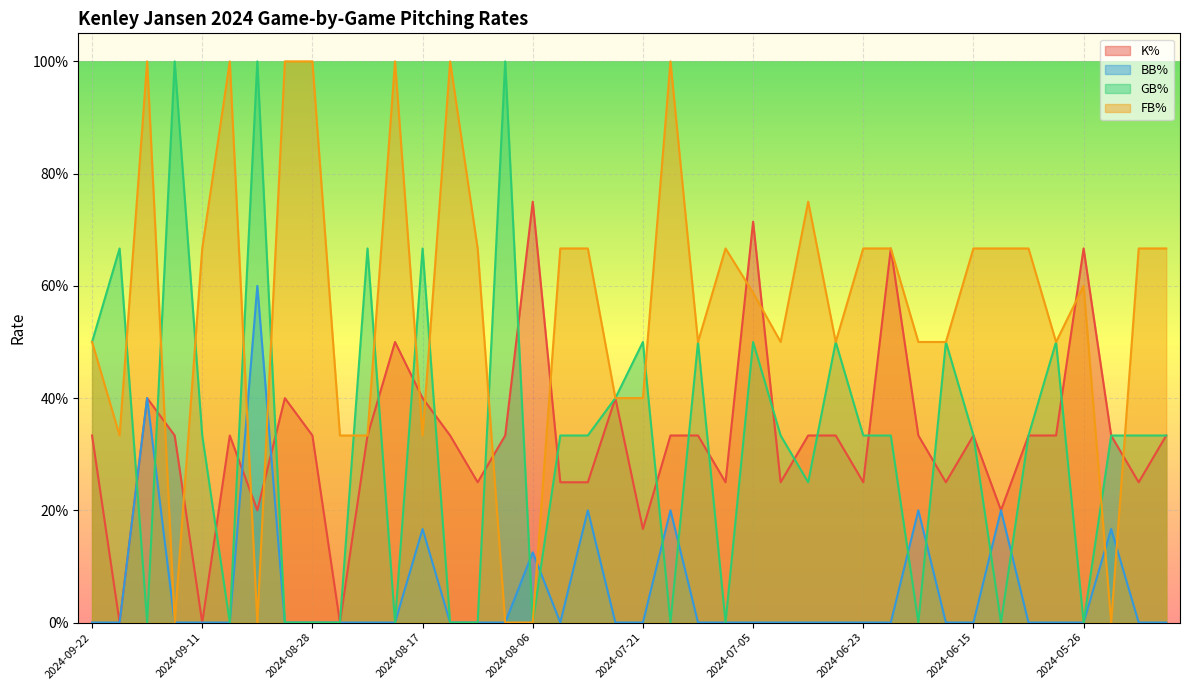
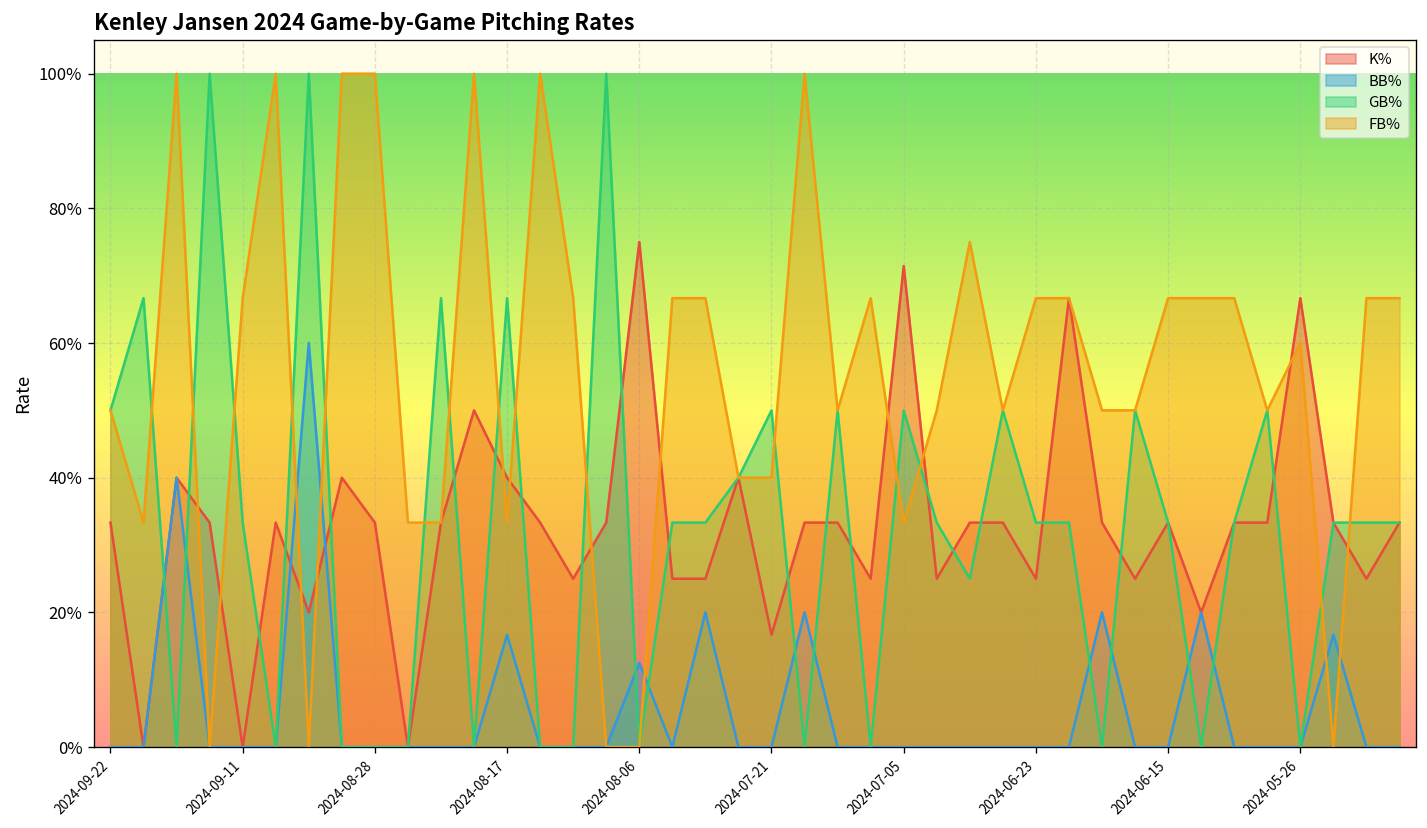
  {
    "K%": {
      "2024-09-22": "33%",
      "2024-08-28": "33%",
      "2024-08-17": "40%",
      "2024-08-06": "75%",
      "2024-07-21": "17%",
      "2024-07-05": "71%",
      "2024-06-23": "25%",
      "2024-05-26": "67%"
    },
    "BB%": {
      "2024-09-22": "0%",
      "2024-08-17": "17%",
      "2024-08-06": "13%",
      "2024-07-21": "0%",
      "2024-07-05": "0%",
      "2024-06-23": "0%",
      "2024-06-15": "0%"
    },
    "GB%": {
      "2024-09-11": "33%",
      "2024-08-17": "67%",
      "2024-07-21": "50%",
      "2024-07-05": "50%",
      "2024-06-23": "33%"
    },
    "FB%": {
      "2024-09-11": "67%",
      "2024-08-28": "100%",
      "2024-08-17": "33%",
      "2024-07-21": "40%",
-     "2024-07-05": "59%",
+     "2024-07-05": "33%",
      "2024-06-23": "67%",
      "2024-06-15": "67%",
      "2024-05-26": "60%"
    }
  }
